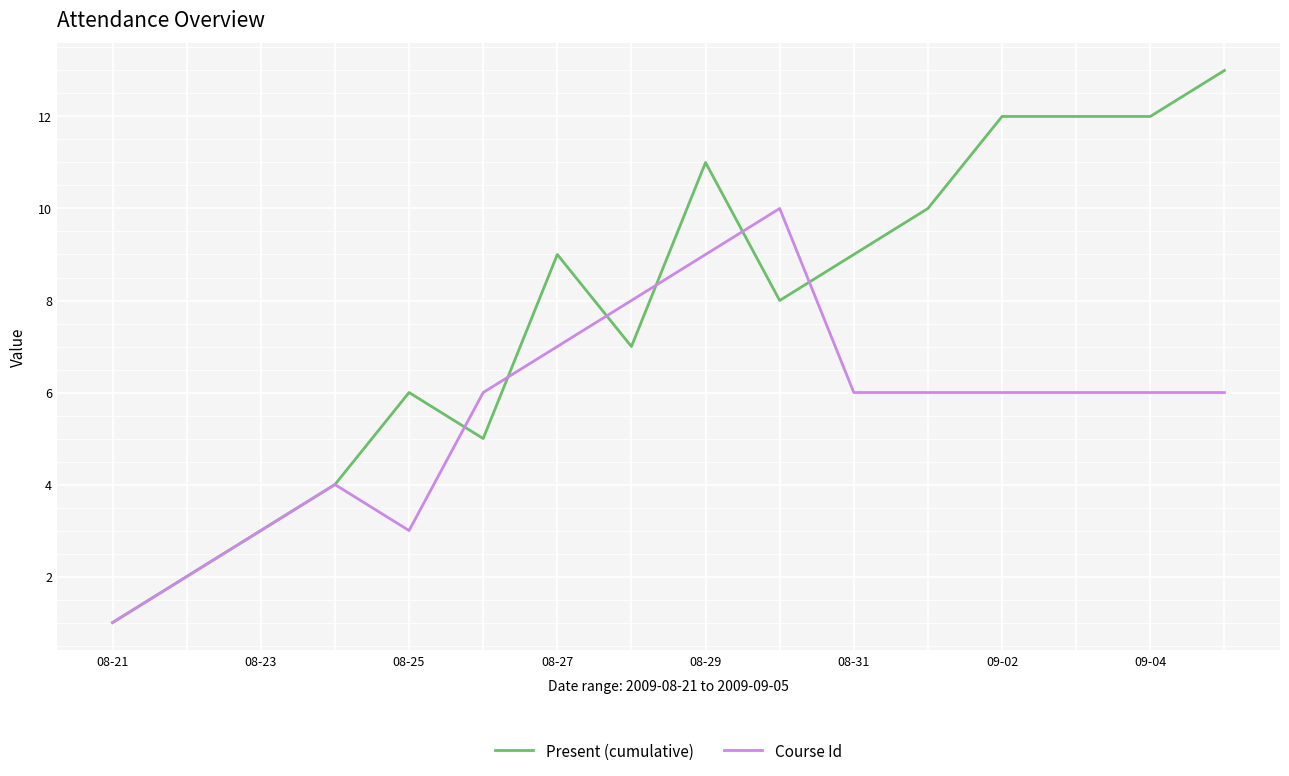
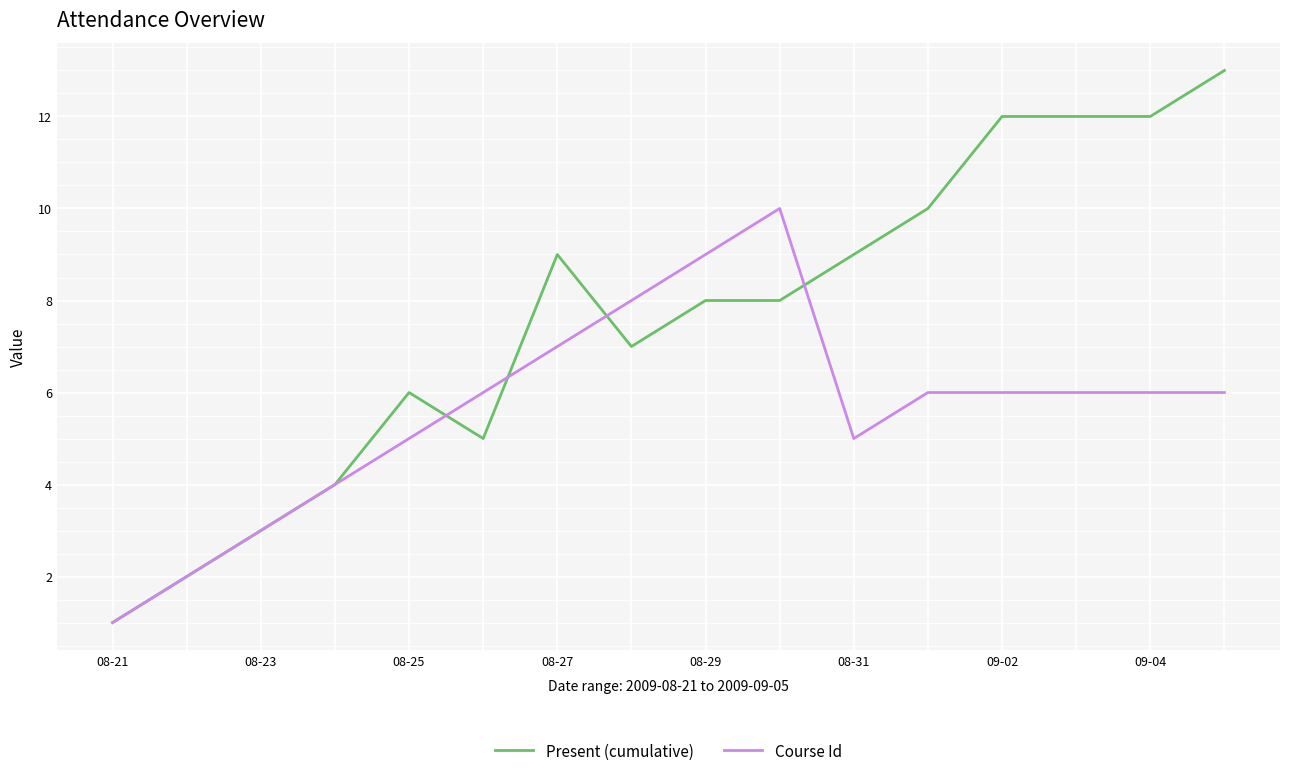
  {
    "Present (cumulative)": {
      "08-25": 6,
      "08-27": 9,
-     "08-29": 11,
+     "08-29": 8,
      "08-31": 9,
      "09-02": 12,
      "09-04": 12
    },
    "Course Id": {
-     "08-25": 3,
+     "08-25": 5,
      "08-27": 7,
      "08-29": 9,
-     "08-31": 6,
+     "08-31": 5,
      "09-02": 6,
      "09-04": 6
    }
  }
